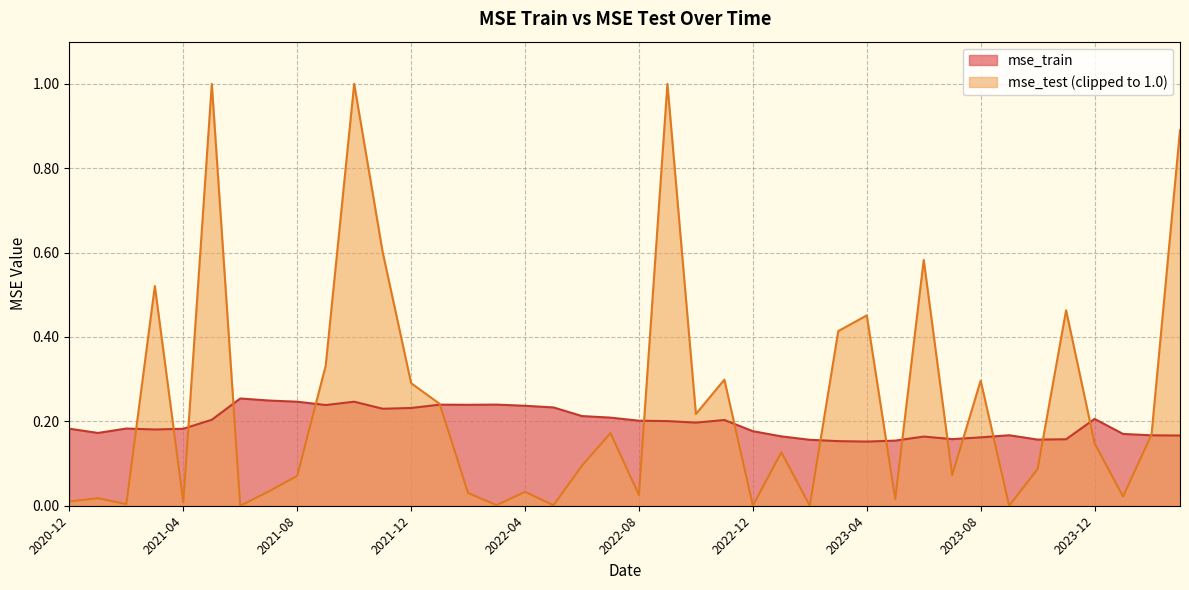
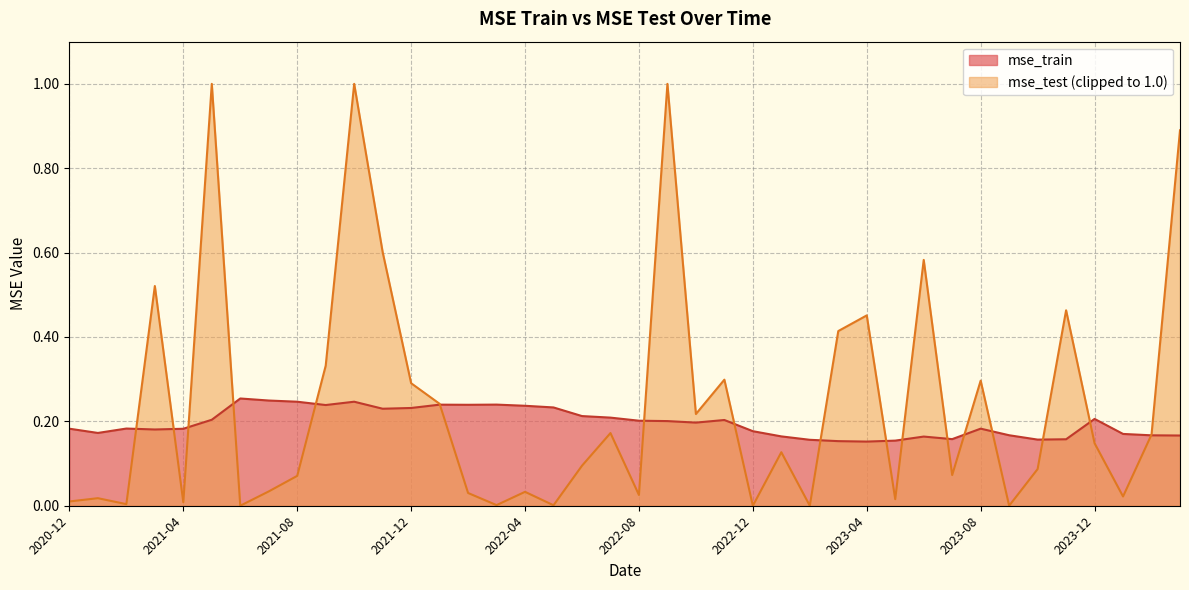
  {
    "mse_train": {
      "2020-12": 0.18,
      "2021-04": 0.18,
      "2021-08": 0.25,
      "2021-12": 0.23,
      "2022-04": 0.24,
      "2022-08": 0.20,
      "2022-12": 0.18,
      "2023-04": 0.15,
-     "2023-08": 0.16,
+     "2023-08": 0.18,
      "2023-12": 0.21
    },
    "mse_test (clipped to 1.0)": {
      "2020-12": 0.01,
      "2021-04": 0.01,
      "2021-08": 0.07,
      "2021-12": 0.29,
      "2022-04": 0.03,
      "2022-08": 0.03,
      "2022-12": 0.00,
      "2023-04": 0.45,
      "2023-08": 0.30,
      "2023-12": 0.15
    }
  }
